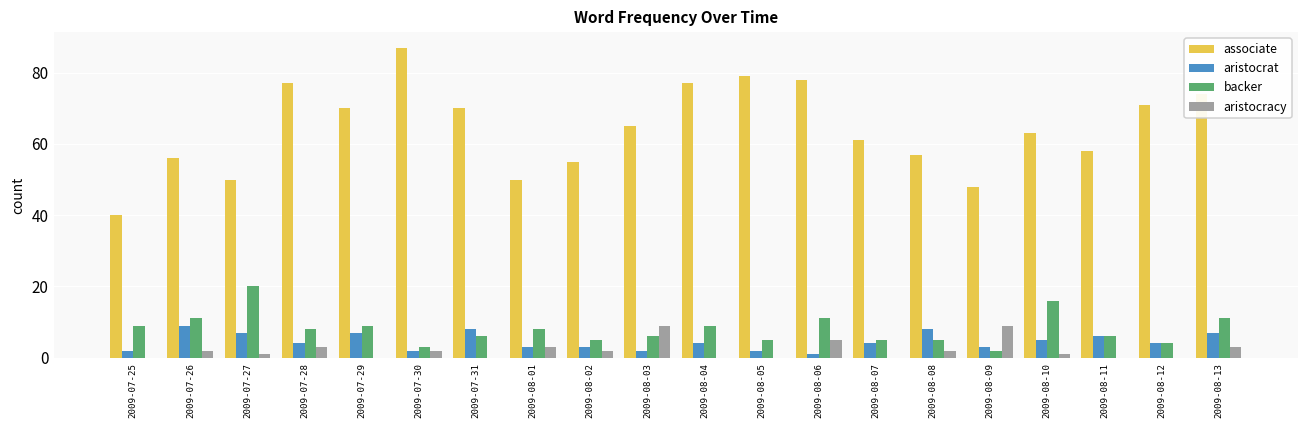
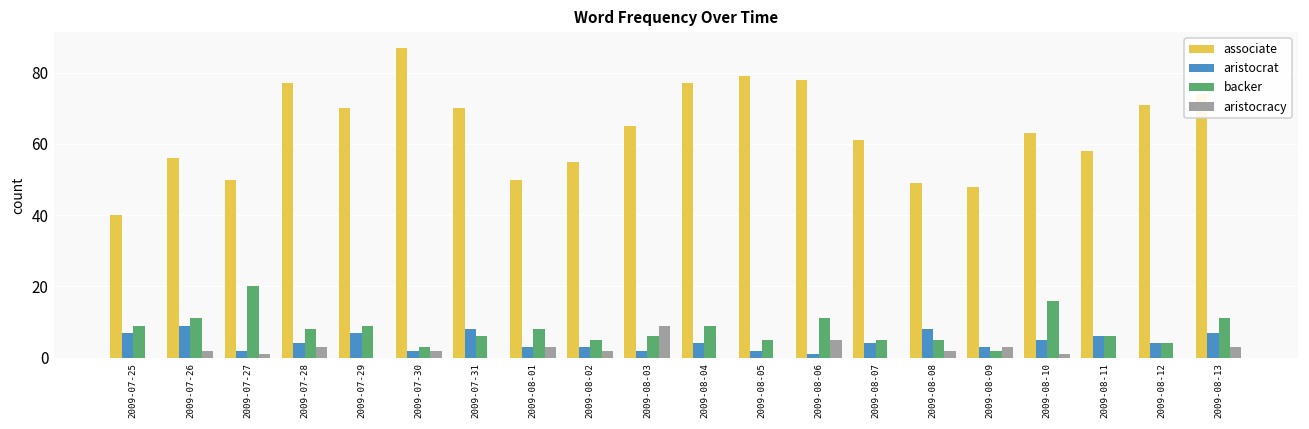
  {
    "associate": {
      "2009-07-25": 40,
      "2009-07-26": 56,
      "2009-07-27": 50,
      "2009-07-28": 77,
      "2009-07-29": 70,
      "2009-07-30": 87,
      "2009-07-31": 70,
      "2009-08-01": 50,
      "2009-08-02": 55,
      "2009-08-03": 65,
      "2009-08-04": 77,
      "2009-08-05": 79,
      "2009-08-06": 78,
      "2009-08-07": 61,
-     "2009-08-08": 57,
+     "2009-08-08": 49,
      "2009-08-09": 48,
      "2009-08-10": 63,
      "2009-08-11": 58,
      "2009-08-12": 71
    },
    "aristocrat": {
-     "2009-07-25": 2,
+     "2009-07-25": 7,
      "2009-07-26": 9,
-     "2009-07-27": 7,
+     "2009-07-27": 2,
      "2009-07-28": 4,
      "2009-07-29": 7,
      "2009-07-30": 2,
      "2009-07-31": 8,
      "2009-08-01": 3,
      "2009-08-02": 3,
      "2009-08-03": 2,
      "2009-08-04": 4,
      "2009-08-05": 2,
      "2009-08-06": 1,
      "2009-08-07": 4,
      "2009-08-08": 8,
      "2009-08-09": 3,
      "2009-08-10": 5,
      "2009-08-11": 6,
      "2009-08-12": 4,
      "2009-08-13": 7
    },
    "backer": {
      "2009-07-25": 9,
      "2009-07-26": 11,
      "2009-07-27": 20,
      "2009-07-28": 8,
      "2009-07-29": 9,
      "2009-07-30": 3,
      "2009-07-31": 6,
      "2009-08-01": 8,
      "2009-08-02": 5,
      "2009-08-03": 6,
      "2009-08-04": 9,
      "2009-08-05": 5,
      "2009-08-06": 11,
      "2009-08-07": 5,
      "2009-08-08": 5,
      "2009-08-09": 2,
      "2009-08-10": 16,
      "2009-08-11": 6,
      "2009-08-12": 4,
      "2009-08-13": 11
    },
    "aristocracy": {
      "2009-07-25": 0,
      "2009-07-26": 2,
      "2009-07-27": 1,
      "2009-07-28": 3,
      "2009-07-29": 0,
      "2009-07-30": 2,
      "2009-07-31": 0,
      "2009-08-01": 3,
      "2009-08-02": 2,
      "2009-08-03": 9,
      "2009-08-04": 0,
      "2009-08-05": 0,
      "2009-08-06": 5,
      "2009-08-07": 0,
      "2009-08-08": 2,
-     "2009-08-09": 9,
+     "2009-08-09": 3,
      "2009-08-10": 1,
      "2009-08-11": 0,
      "2009-08-12": 0,
      "2009-08-13": 3
    }
  }
